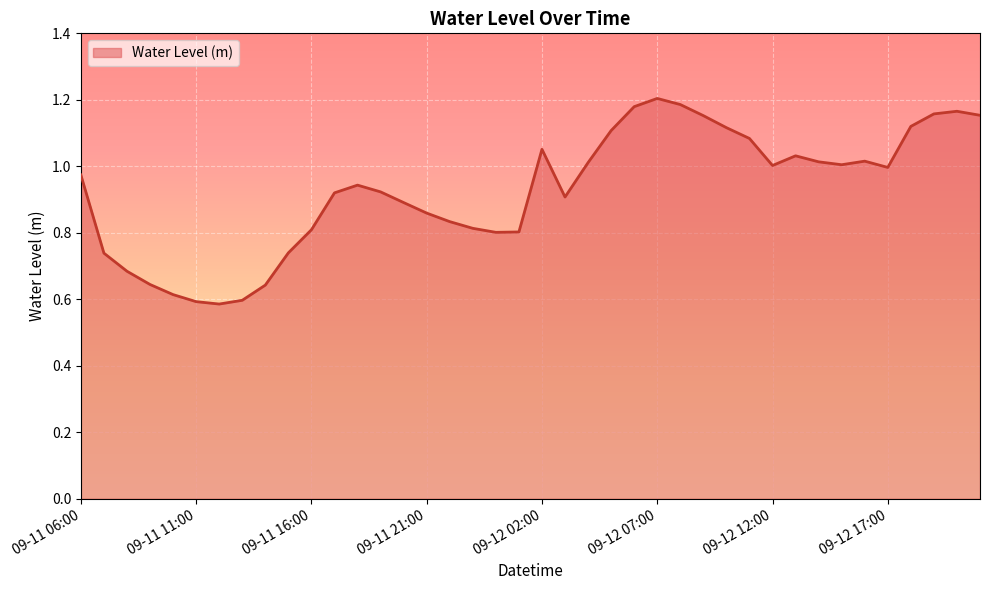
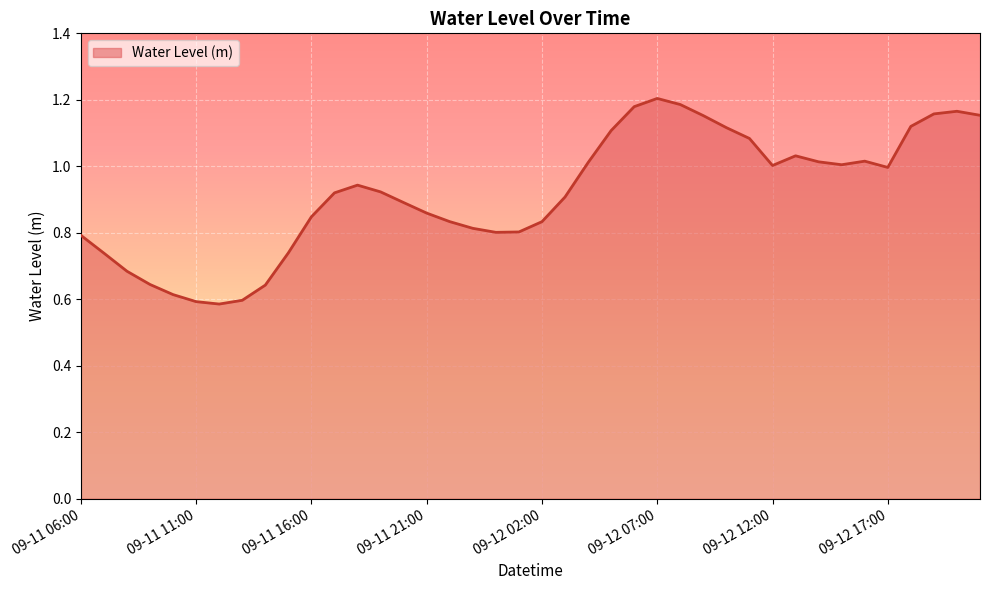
  {
-   "09-11 06:00": 0.97,
+   "09-11 06:00": 0.79,
    "09-11 11:00": 0.59,
-   "09-11 16:00": 0.81,
+   "09-11 16:00": 0.85,
    "09-11 21:00": 0.86,
-   "09-12 02:00": 1.05,
+   "09-12 02:00": 0.83,
    "09-12 07:00": 1.20,
    "09-12 12:00": 1.00,
    "09-12 17:00": 1.00
  }
